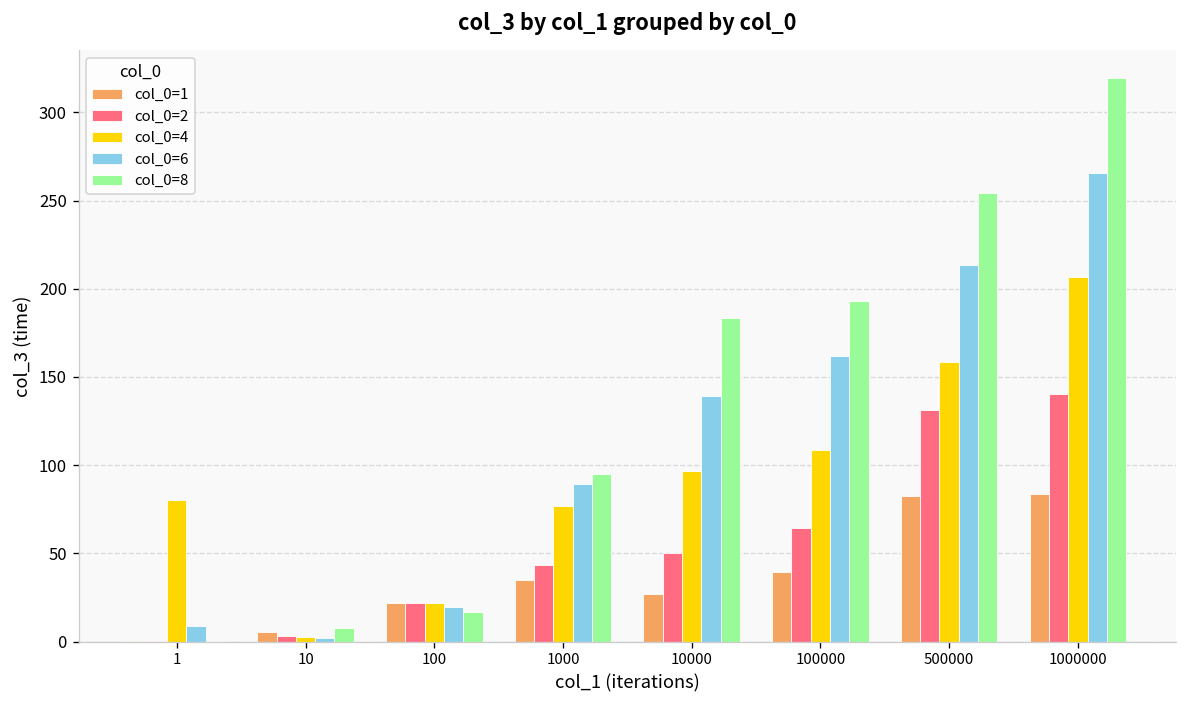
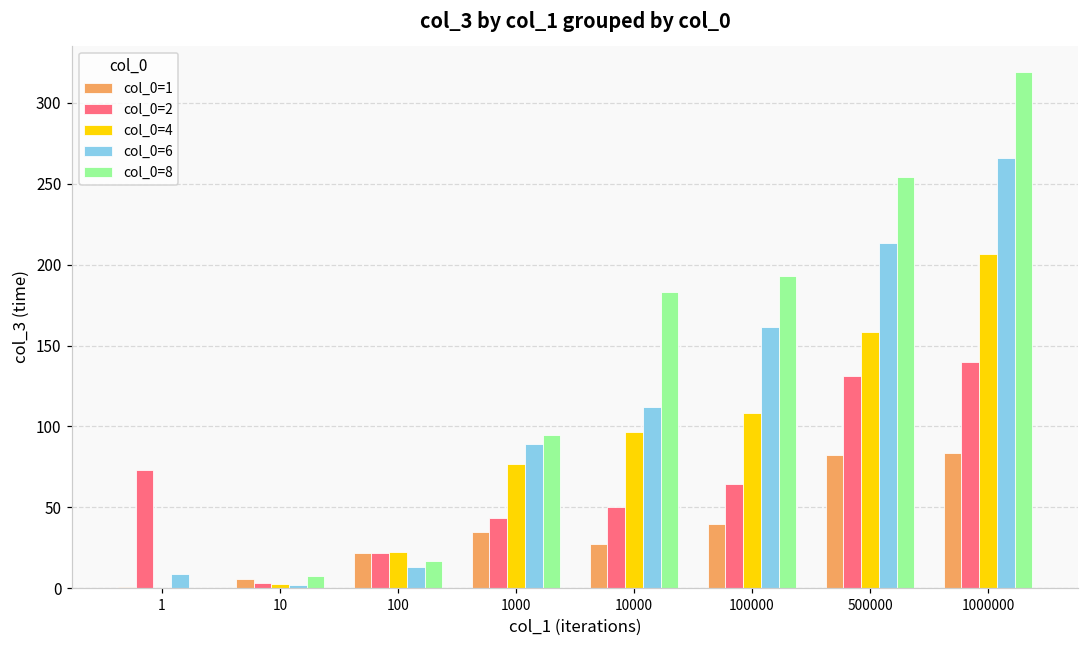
  {
    "col_0=1": {
      "10": 6,
      "100": 22,
      "1000": 35,
      "10000": 27,
      "100000": 40,
      "500000": 82,
      "1000000": 84
    },
    "col_0=2": {
-     "1": 0,
+     "1": 73,
      "10": 3,
      "100": 22,
      "1000": 43,
      "10000": 50,
      "100000": 64,
      "500000": 131,
      "1000000": 140
    },
    "col_0=4": {
-     "1": 80,
+     "1": 0,
      "10": 3,
      "100": 22,
      "1000": 77,
      "10000": 97,
      "100000": 109,
      "500000": 159,
      "1000000": 207
    },
    "col_0=6": {
      "1": 9,
      "10": 2,
-     "100": 19,
+     "100": 13,
      "1000": 89,
-     "10000": 139,
+     "10000": 112,
      "100000": 162,
      "500000": 213,
      "1000000": 266
    },
    "col_0=8": {
      "10": 8,
      "100": 17,
      "1000": 95,
      "10000": 183,
      "100000": 193,
      "500000": 254,
      "1000000": 319
    }
  }
